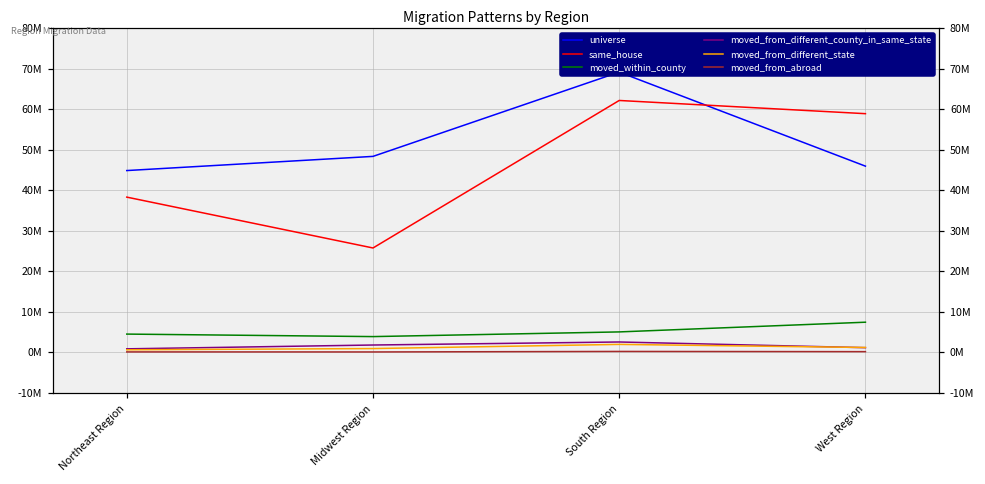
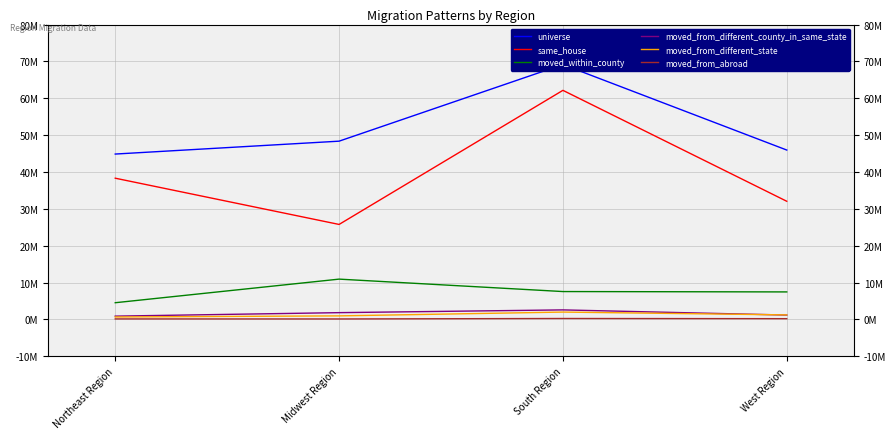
  {
    "universe": {
      "Northeast Region": 45000000,
      "Midwest Region": 48000000,
      "West Region": 46000000
    },
    "same_house": {
      "Northeast Region": 38000000,
      "Midwest Region": 26000000,
      "South Region": 62000000,
-     "West Region": 59000000
+     "West Region": 32000000
    },
    "moved_within_county": {
      "Northeast Region": 5000000,
-     "Midwest Region": 4000000,
-     "South Region": 5000000,
+     "Midwest Region": 11000000,
+     "South Region": 8000000,
      "West Region": 7000000
    },
    "moved_from_different_county_in_same_state": {
      "Midwest Region": 2000000
    },
    "moved_from_different_state": {
      "Midwest Region": 1000000
    },
    "moved_from_abroad": {
      "Midwest Region": 0,
      "South Region": 0,
      "West Region": 0
    }
  }
